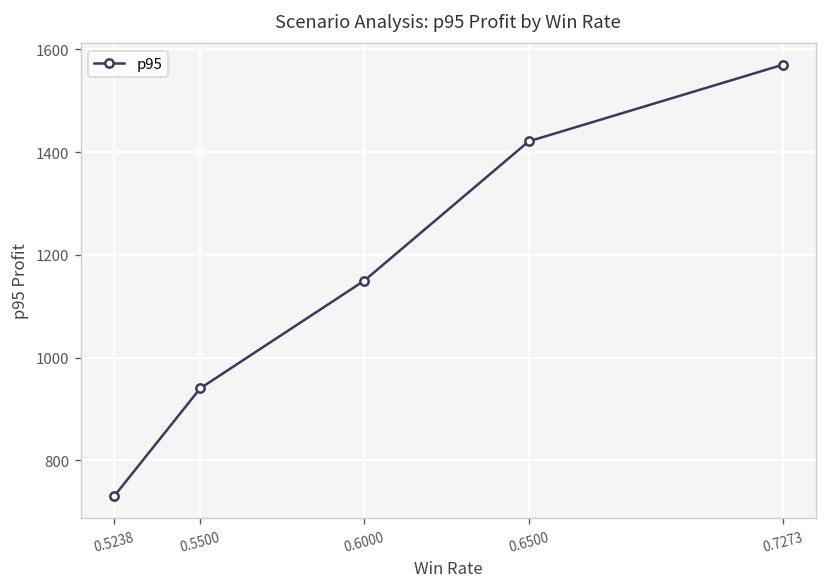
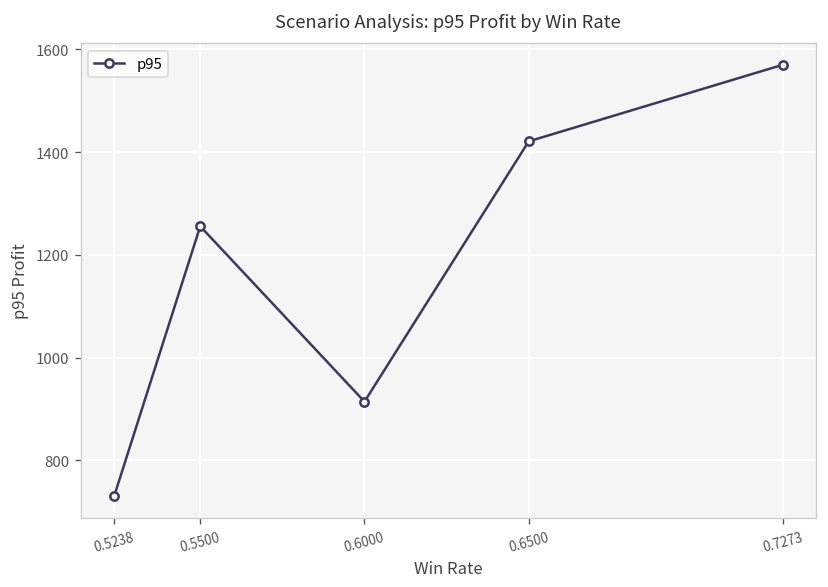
  {
    "0.5238": 730,
-   "0.5500": 940,
-   "0.6000": 1150,
+   "0.5500": 1260,
+   "0.6000": 910,
    "0.6500": 1420,
    "0.7273": 1570
  }
